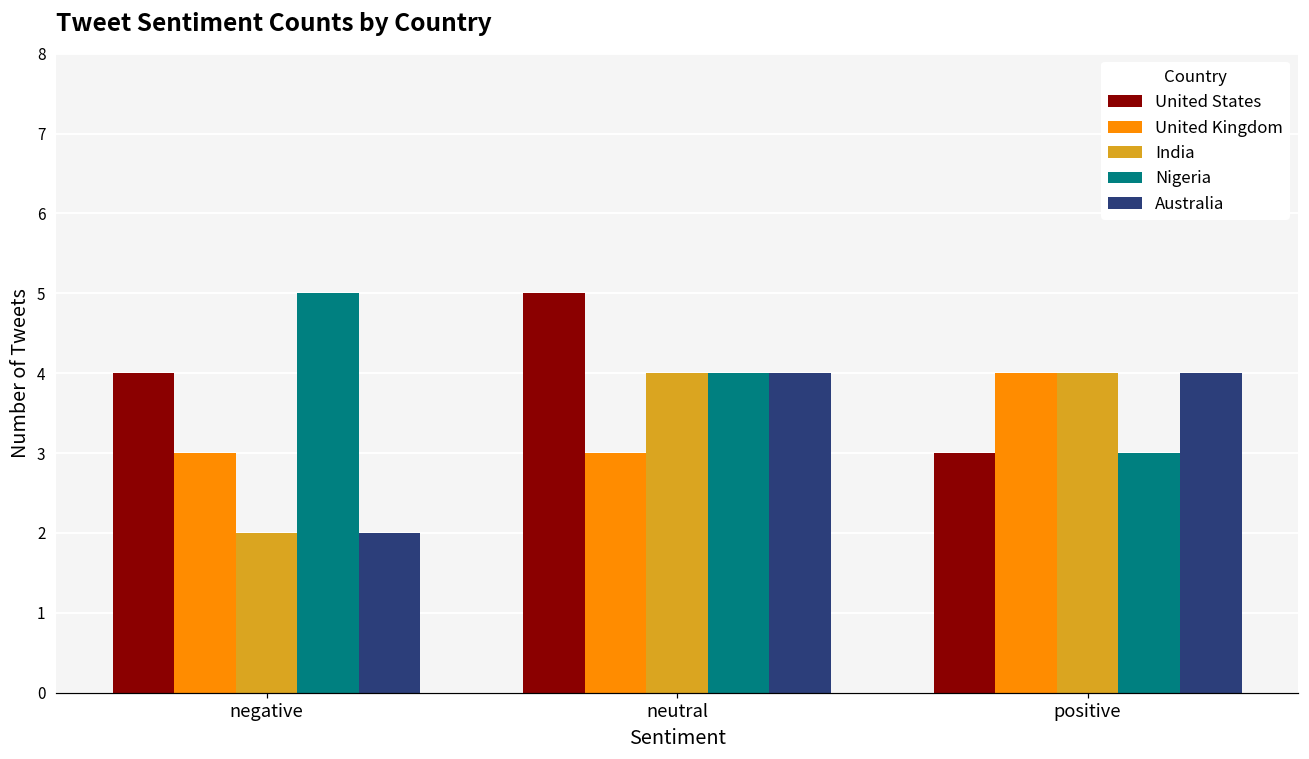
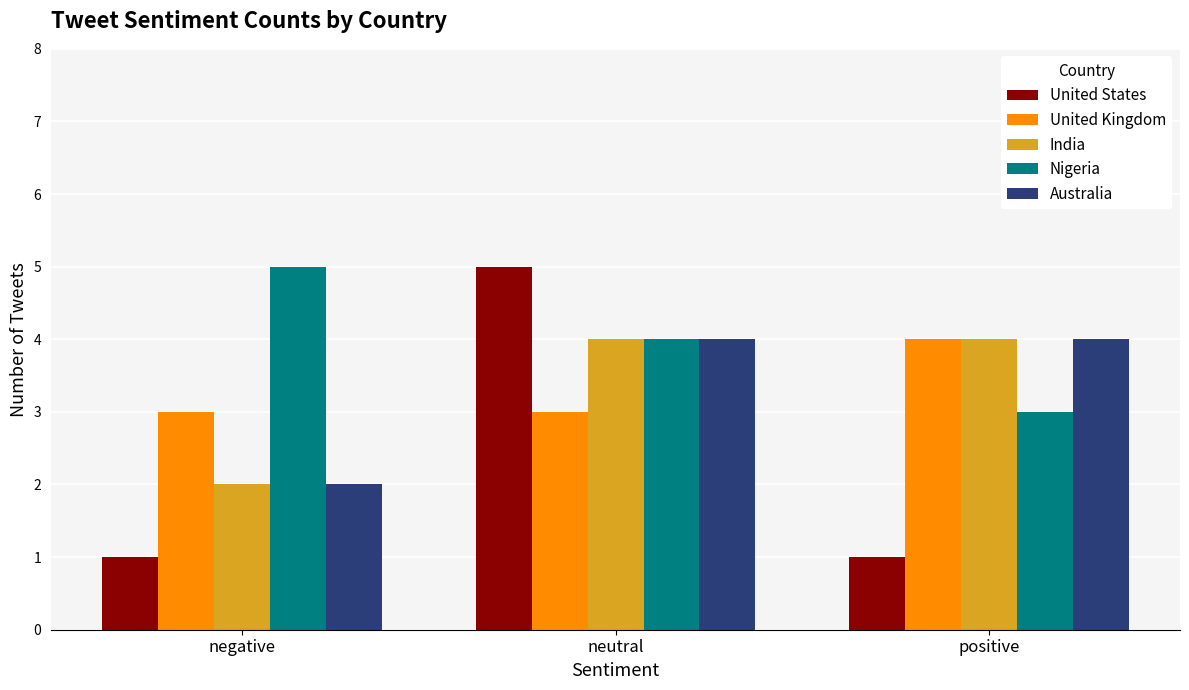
  {
    "United States": {
-     "negative": 4,
+     "negative": 1,
      "neutral": 5,
-     "positive": 3
+     "positive": 1
    },
    "Nigeria": {
      "negative": 5,
      "neutral": 4,
      "positive": 3
    },
    "Australia": {
      "negative": 2,
      "neutral": 4,
      "positive": 4
    }
  }
